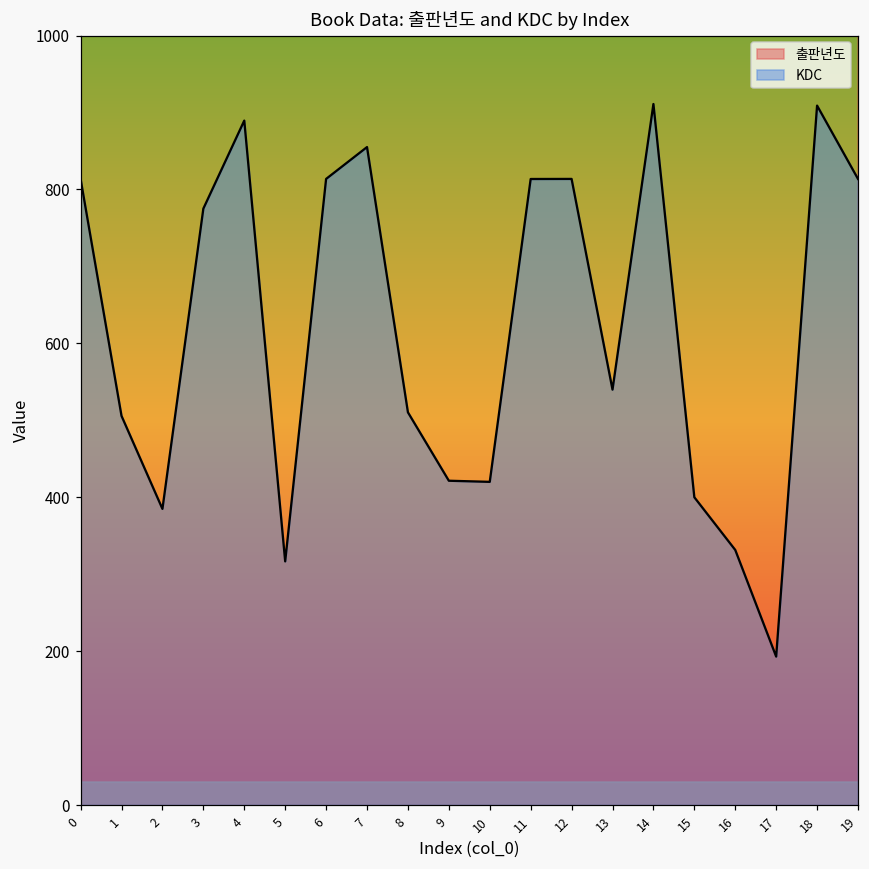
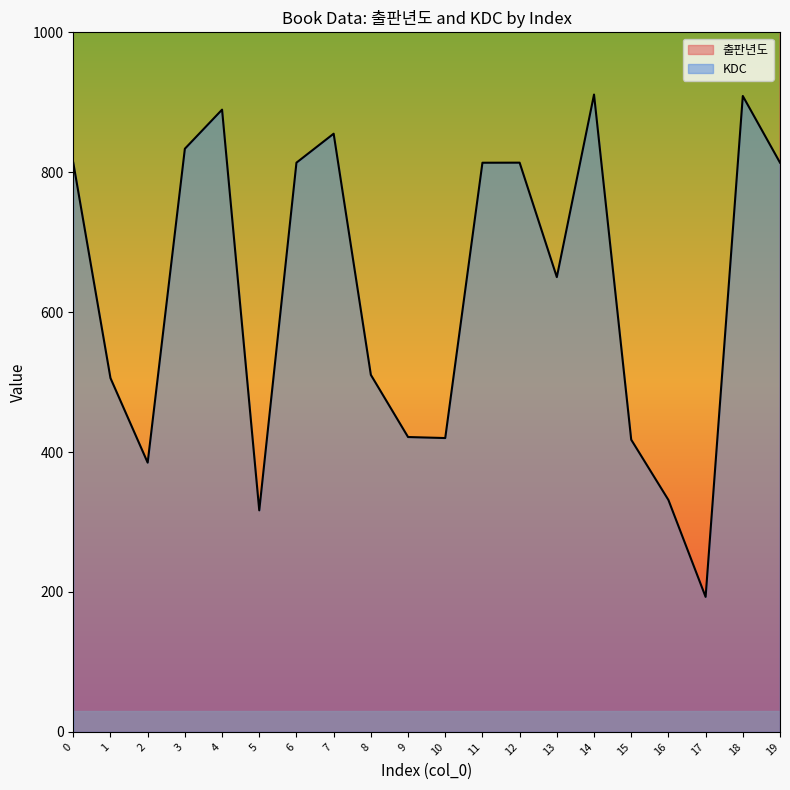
  {
    "KDC": {
      "0": 810,
      "1": 510,
      "2": 380,
-     "3": 780,
+     "3": 830,
      "4": 890,
      "5": 320,
      "6": 810,
      "7": 860,
      "8": 510,
      "9": 420,
      "10": 420,
      "11": 810,
      "12": 810,
-     "13": 540,
+     "13": 650,
      "14": 910,
-     "15": 400,
+     "15": 420,
      "16": 330,
      "17": 190,
      "18": 910,
      "19": 810
    }
  }
